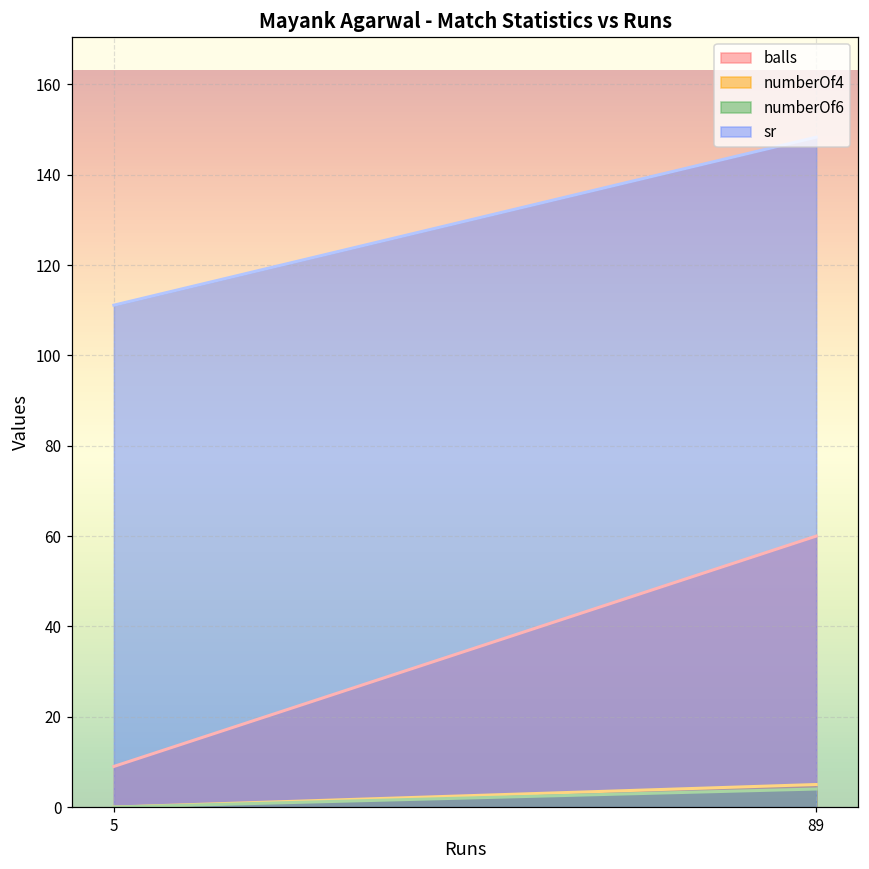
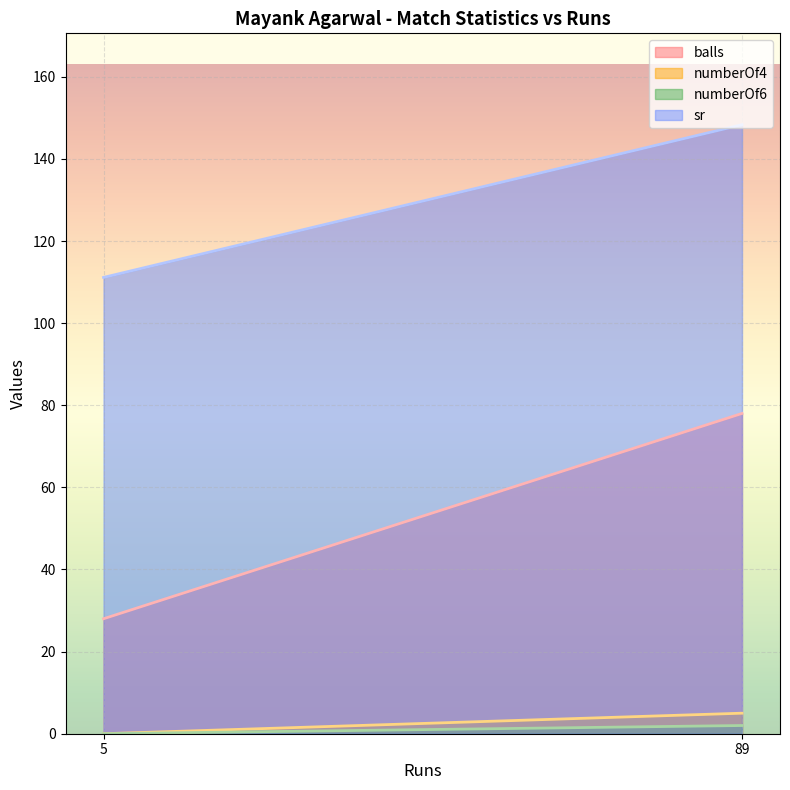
  {
    "balls": {
-     "5": 9,
-     "89": 60
+     "5": 28,
+     "89": 78
    },
    "numberOf4": {
      "89": 5
    },
    "numberOf6": {
-     "89": 4
+     "89": 2
    },
    "sr": {
      "5": 111
    }
  }
